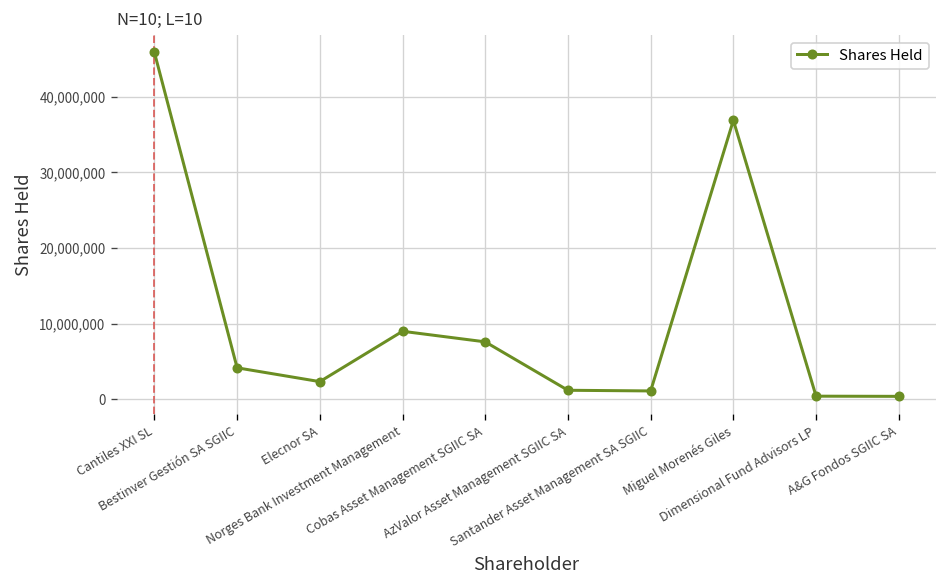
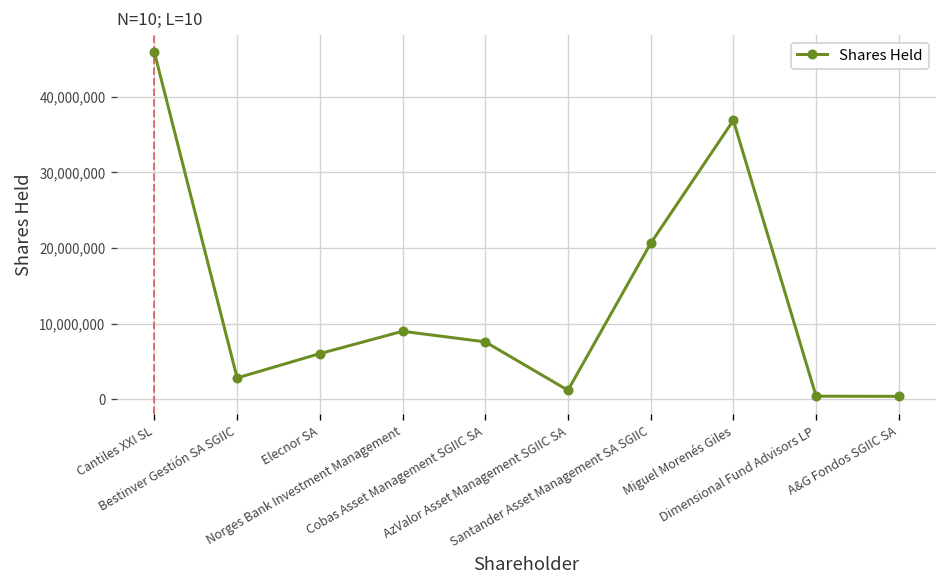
  {
    "Cantiles XXI SL": "46,000,000",
-   "Bestinver Gestión SA SGIIC": "4,000,000",
-   "Elecnor SA": "2,000,000",
+   "Bestinver Gestión SA SGIIC": "3,000,000",
+   "Elecnor SA": "6,000,000",
    "Norges Bank Investment Management": "9,000,000",
    "Cobas Asset Management SGIIC SA": "8,000,000",
    "AzValor Asset Management SGIIC SA": "1,000,000",
-   "Santander Asset Management SA SGIIC": "1,000,000",
+   "Santander Asset Management SA SGIIC": "21,000,000",
    "Miguel Morenés Giles": "37,000,000",
    "Dimensional Fund Advisors LP": "0",
    "A&G Fondos SGIIC SA": "0"
  }
